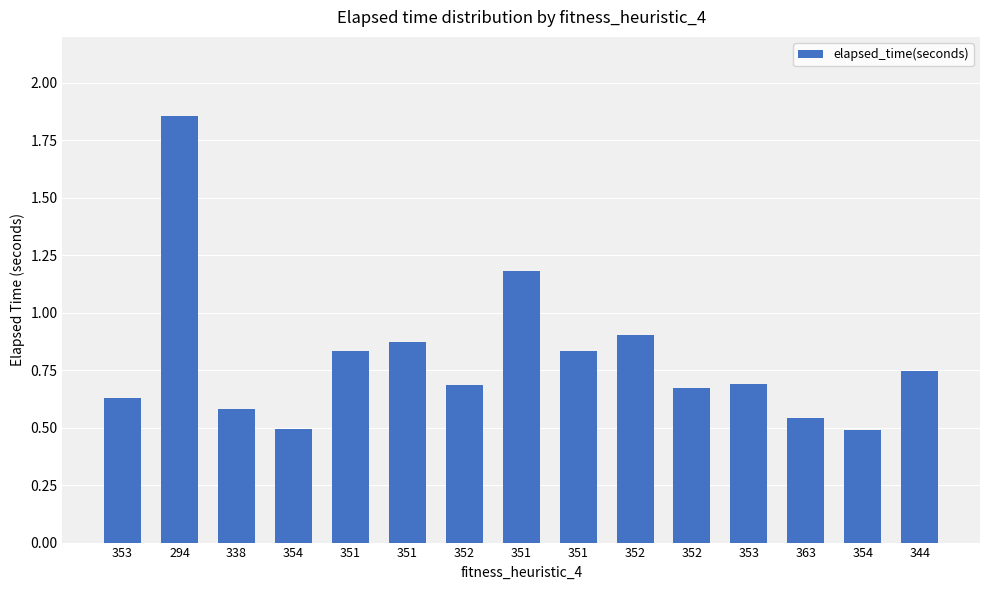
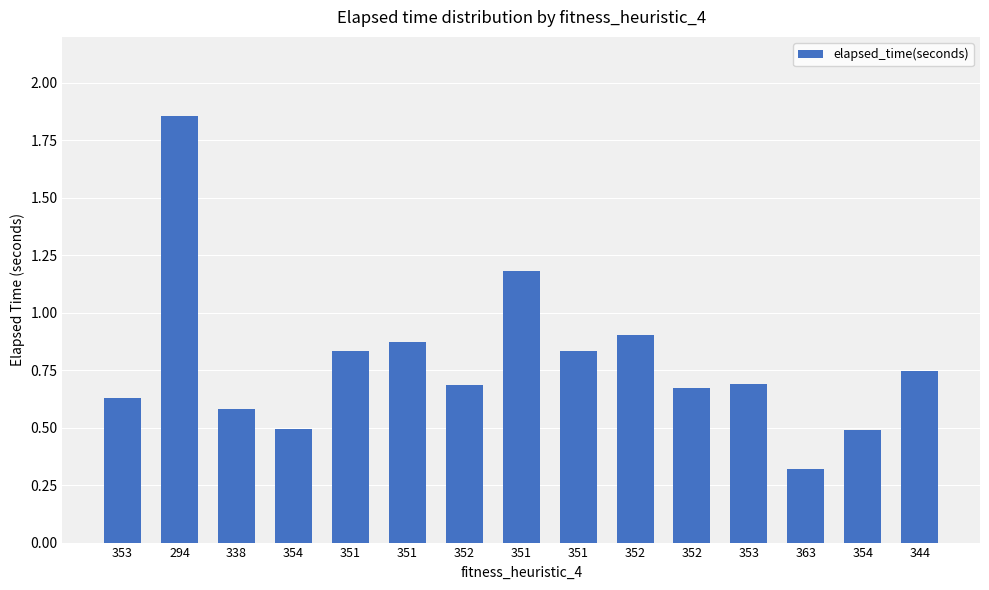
  {
    "294": 1.85,
    "338": 0.58,
-   "363": 0.54,
+   "363": 0.32,
    "344": 0.75
  }
